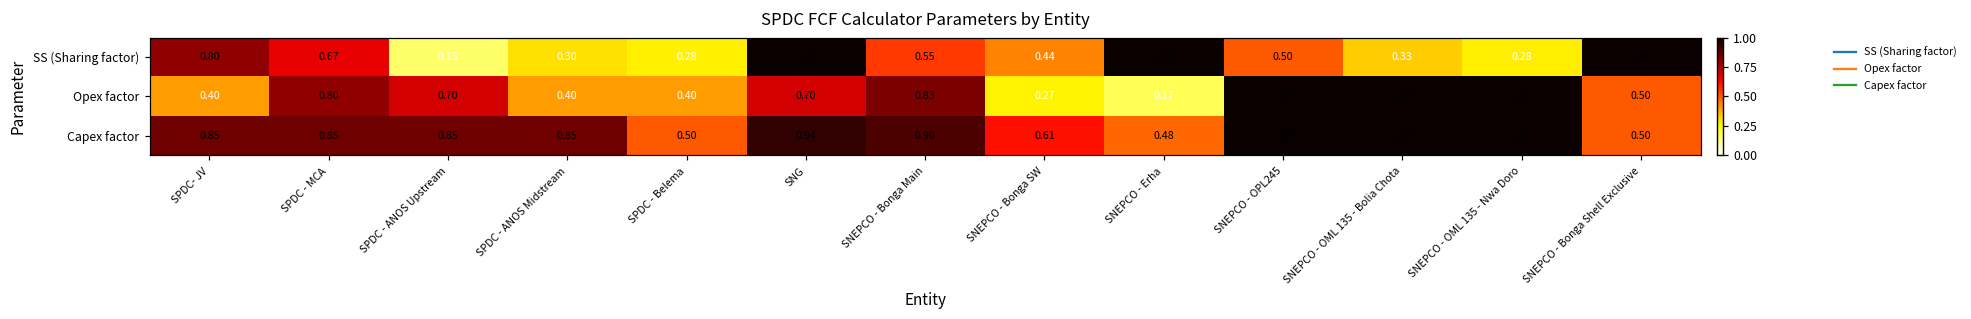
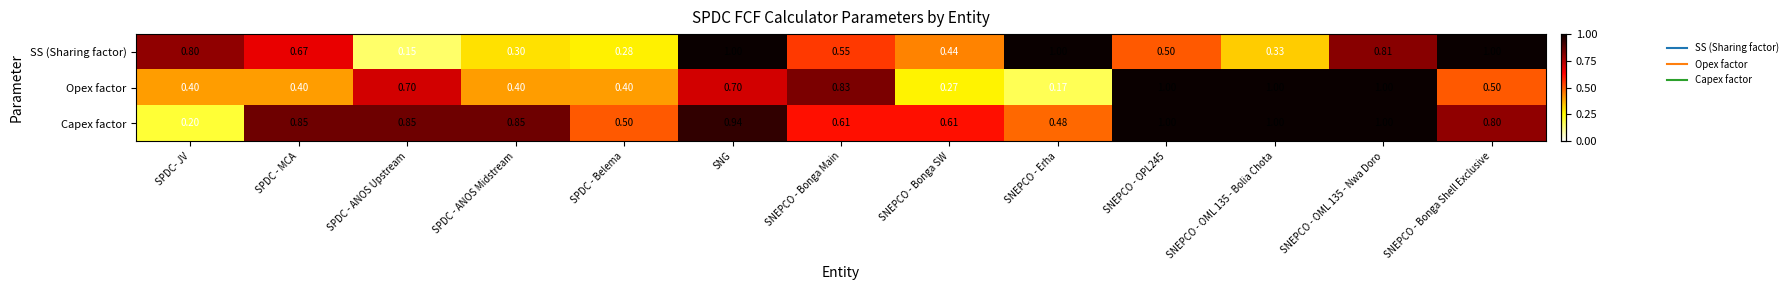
  {
    "SS (Sharing factor)": {
      "SPDC- JV": 0.80,
      "SPDC - MCA": 0.67,
      "SPDC - ANOS Upstream": 0.15,
      "SPDC - ANOS Midstream": 0.30,
      "SPDC - Belema": 0.28,
      "SNEPCO - Bonga Main": 0.55,
      "SNEPCO - Bonga SW": 0.44,
      "SNEPCO - OPL245": 0.50,
      "SNEPCO - OML 135 - Bolia Chota": 0.33,
-     "SNEPCO - OML 135 - Nwa Doro": 0.28
+     "SNEPCO - OML 135 - Nwa Doro": 0.81
    },
    "Opex factor": {
      "SPDC- JV": 0.40,
-     "SPDC - MCA": 0.80,
+     "SPDC - MCA": 0.40,
      "SPDC - ANOS Upstream": 0.70,
      "SPDC - ANOS Midstream": 0.40,
      "SPDC - Belema": 0.40,
      "SNG": 0.70,
      "SNEPCO - Bonga Main": 0.83,
      "SNEPCO - Bonga SW": 0.27,
      "SNEPCO - Erha": 0.17,
      "SNEPCO - Bonga Shell Exclusive": 0.50
    },
    "Capex factor": {
-     "SPDC- JV": 0.85,
+     "SPDC- JV": 0.20,
      "SPDC - MCA": 0.85,
      "SPDC - ANOS Upstream": 0.85,
      "SPDC - ANOS Midstream": 0.85,
      "SPDC - Belema": 0.50,
      "SNG": 0.94,
-     "SNEPCO - Bonga Main": 0.90,
+     "SNEPCO - Bonga Main": 0.61,
      "SNEPCO - Bonga SW": 0.61,
      "SNEPCO - Erha": 0.48,
-     "SNEPCO - Bonga Shell Exclusive": 0.50
+     "SNEPCO - Bonga Shell Exclusive": 0.80
    }
  }
